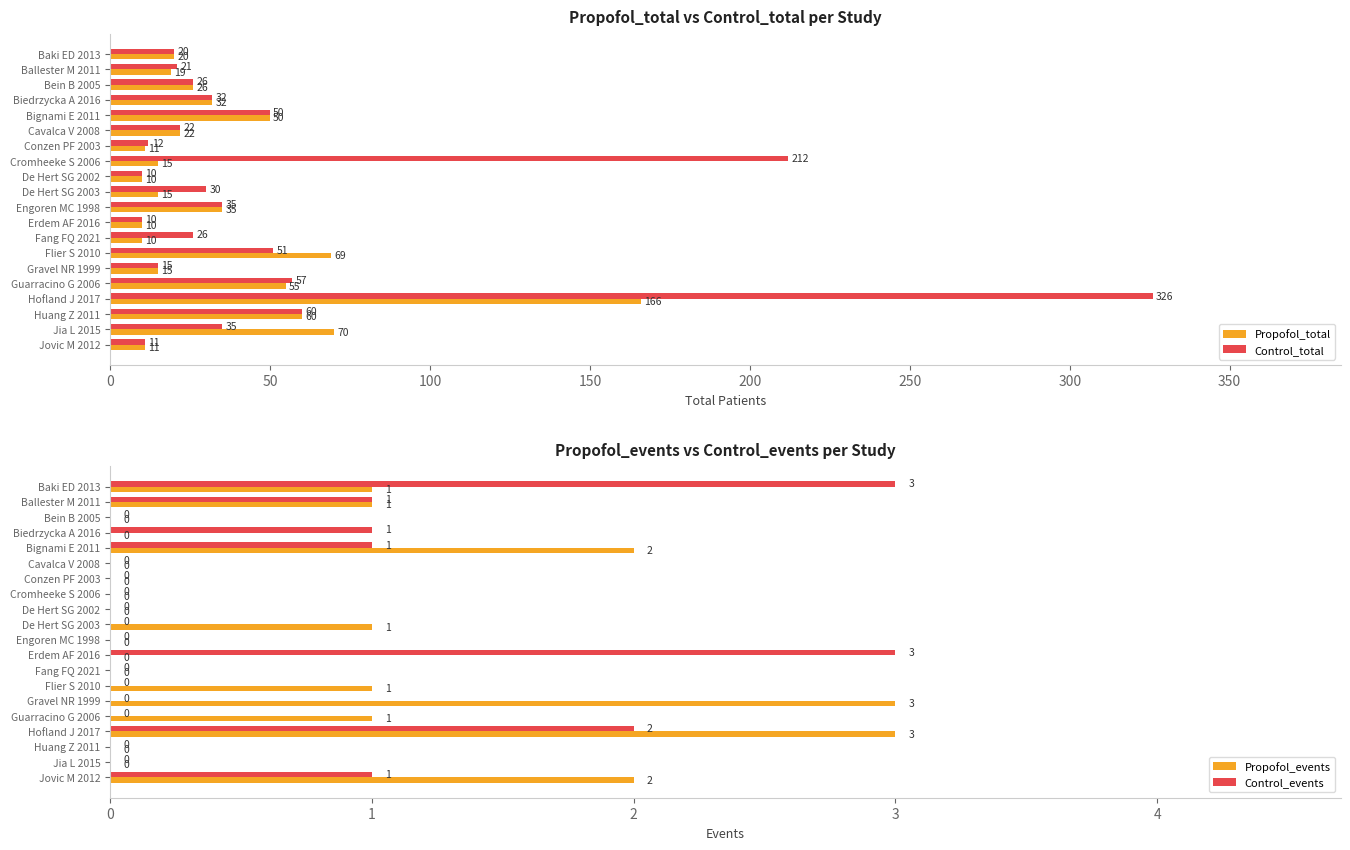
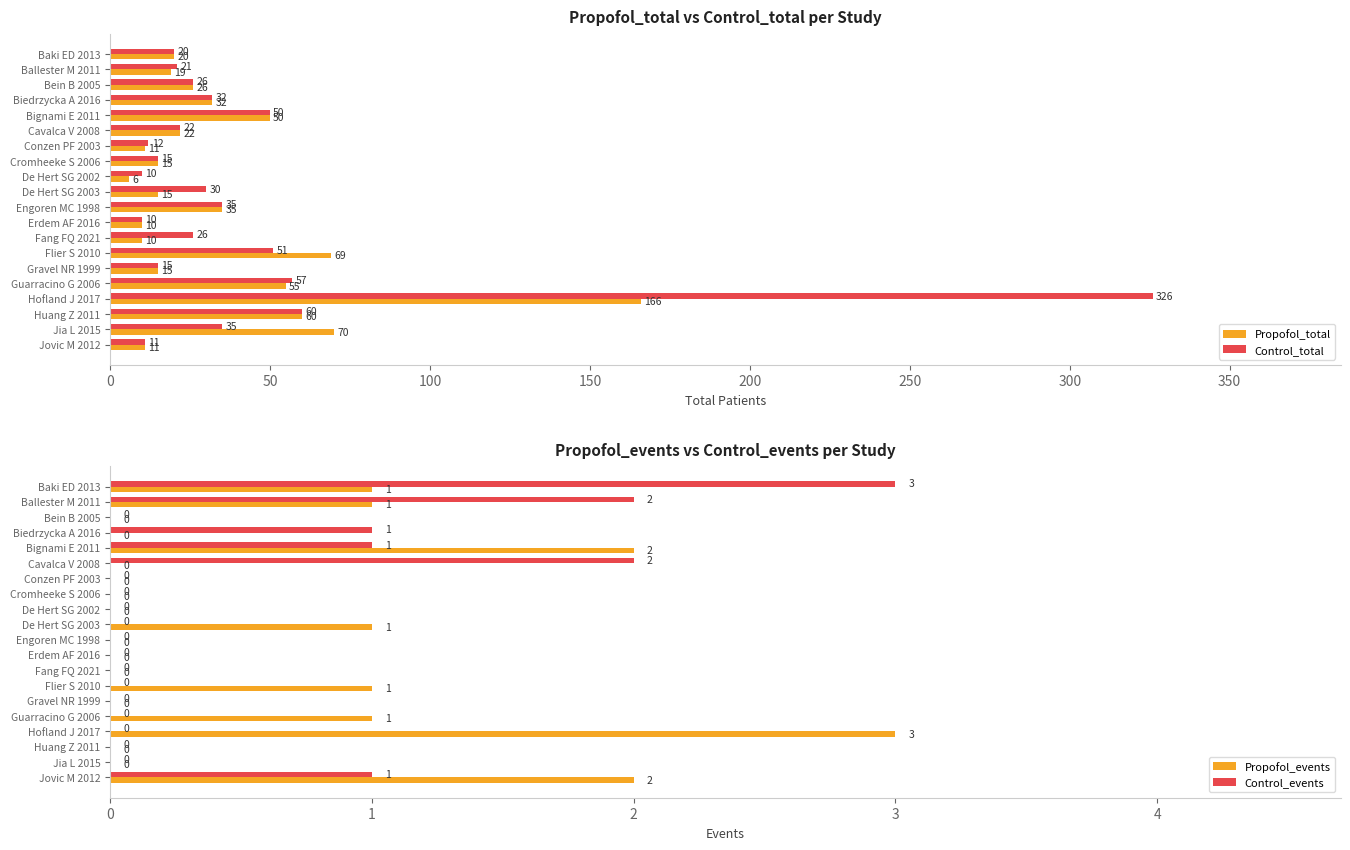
  {
    "Propofol_total vs Control_total per Study": {
      "Propofol_total": {
        "Cromheeke S 2006": 15,
-       "De Hert SG 2002": 10,
+       "De Hert SG 2002": 6,
        "De Hert SG 2003": 15,
        "Fang FQ 2021": 10,
        "Flier S 2010": 69,
        "Hofland J 2017": 166,
        "Jia L 2015": 70
      },
      "Control_total": {
-       "Cromheeke S 2006": 212,
+       "Cromheeke S 2006": 15,
        "De Hert SG 2003": 30,
        "Fang FQ 2021": 26,
        "Flier S 2010": 51,
        "Hofland J 2017": 326,
        "Jia L 2015": 35
      }
    },
    "Propofol_events vs Control_events per Study": {
      "Propofol_events": {
        "Baki ED 2013": 1,
        "Biedrzycka A 2016": 0,
        "Bignami E 2011": 2,
        "De Hert SG 2003": 1,
        "Erdem AF 2016": 0,
        "Flier S 2010": 1,
-       "Gravel NR 1999": 3,
+       "Gravel NR 1999": 0,
        "Guarracino G 2006": 1,
        "Hofland J 2017": 3,
        "Jovic M 2012": 2
      },
      "Control_events": {
        "Baki ED 2013": 3,
-       "Ballester M 2011": 1,
+       "Ballester M 2011": 2,
        "Biedrzycka A 2016": 1,
        "Bignami E 2011": 1,
-       "Cavalca V 2008": 0,
+       "Cavalca V 2008": 2,
        "De Hert SG 2003": 0,
-       "Erdem AF 2016": 3,
+       "Erdem AF 2016": 0,
        "Flier S 2010": 0,
        "Gravel NR 1999": 0,
        "Guarracino G 2006": 0,
-       "Hofland J 2017": 2,
+       "Hofland J 2017": 0,
        "Jovic M 2012": 1
      }
    }
  }
